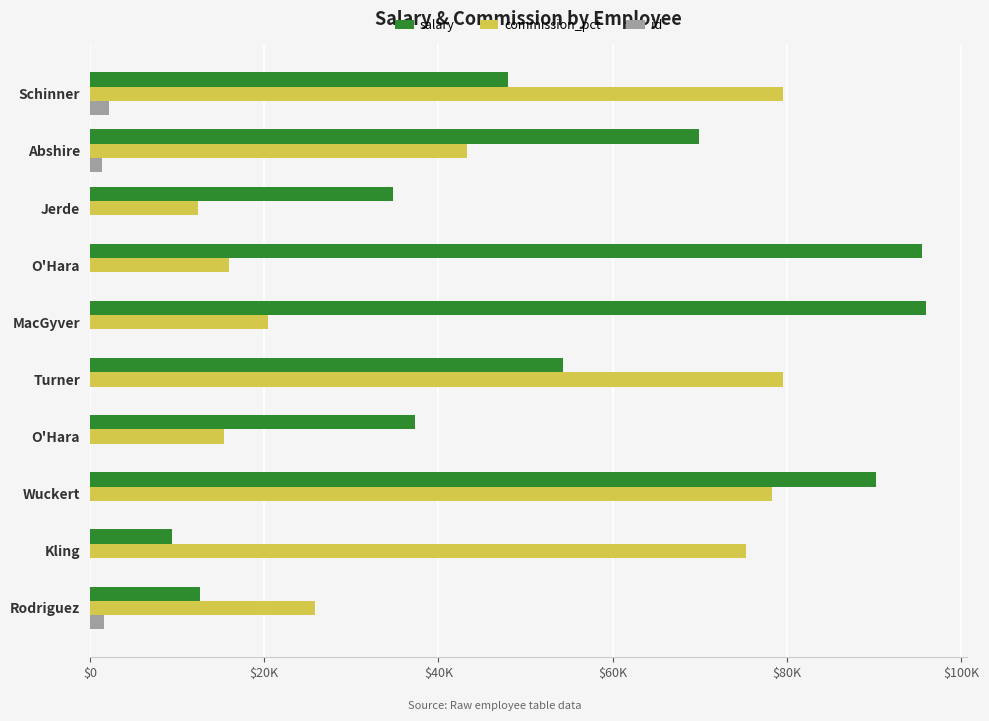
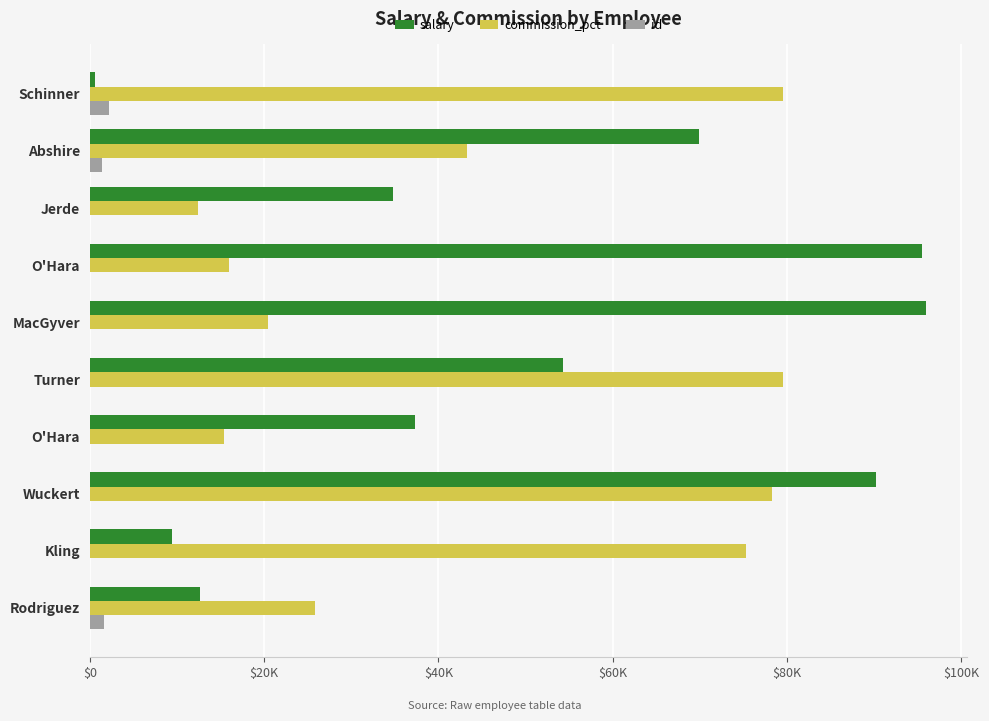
  {
    "salary": {
-     "Schinner": "$48000",
+     "Schinner": "$1000",
      "Abshire": "$70000",
      "Jerde": "$35000",
      "MacGyver": "$96000",
      "Turner": "$54000",
      "Wuckert": "$90000",
      "Kling": "$9000",
      "Rodriguez": "$13000"
    },
    "commission_pct": {
      "Schinner": "$80000",
      "Abshire": "$43000",
      "Jerde": "$12000",
      "MacGyver": "$20000",
      "Turner": "$80000",
      "Wuckert": "$78000",
      "Kling": "$75000",
      "Rodriguez": "$26000"
    },
    "id": {
      "Schinner": "$2000",
      "Abshire": "$1000",
      "Rodriguez": "$2000"
    }
  }
